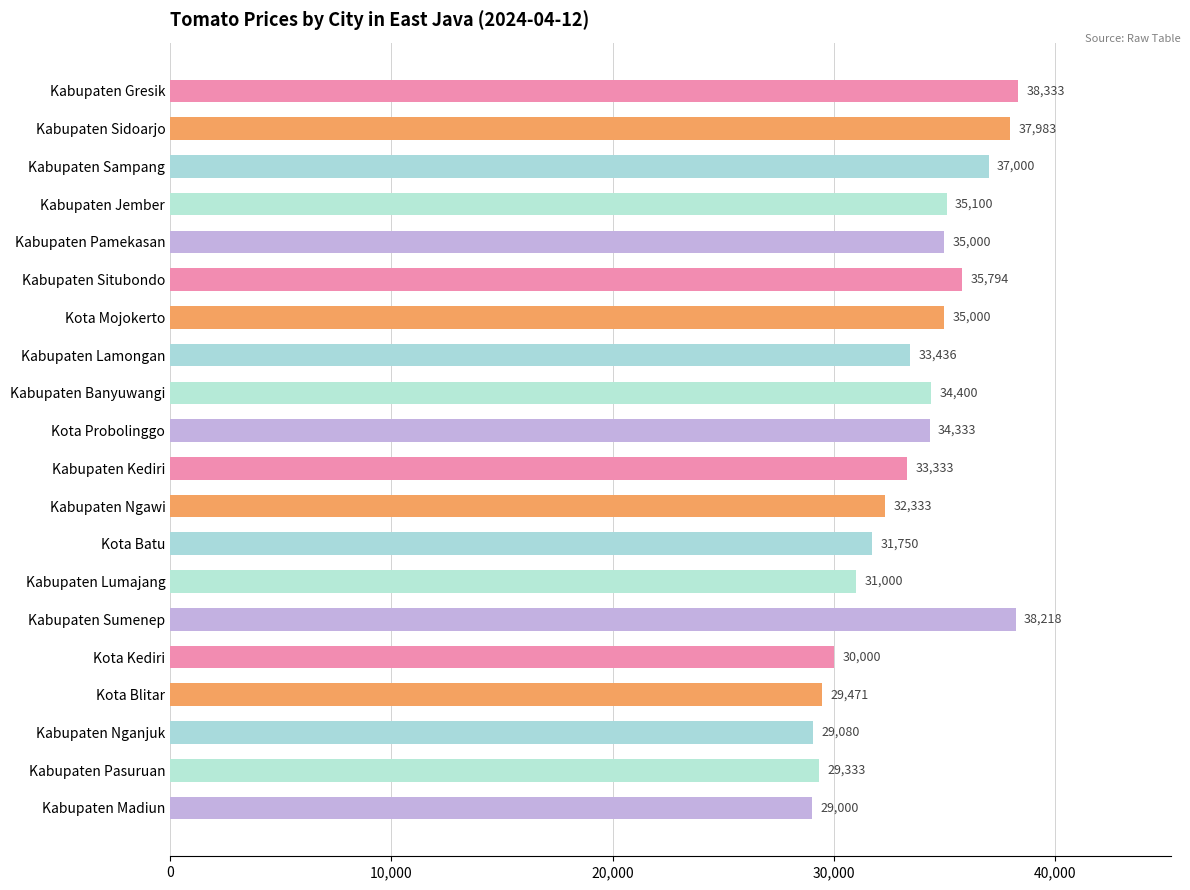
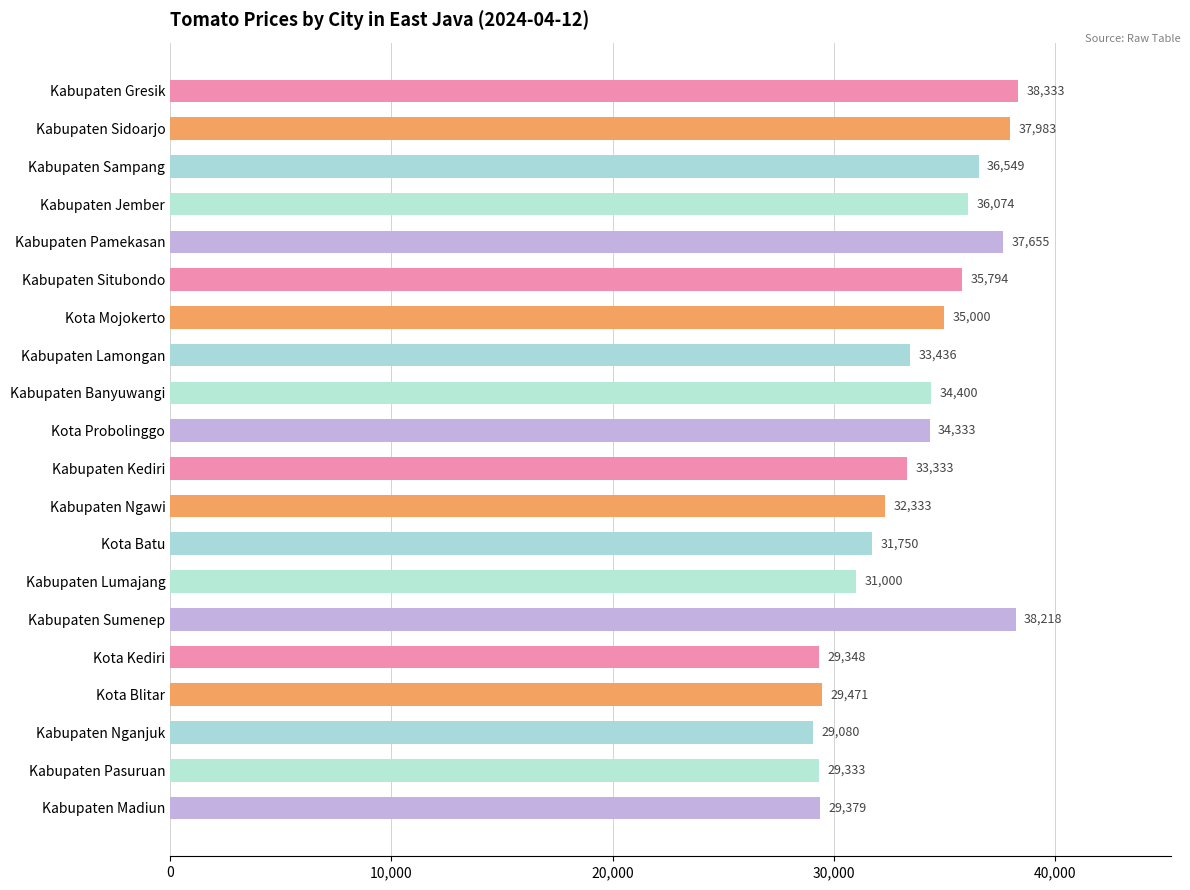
  {
    "Kabupaten Gresik": "38,333",
    "Kabupaten Sidoarjo": "37,983",
-   "Kabupaten Sampang": "37,000",
-   "Kabupaten Jember": "35,100",
-   "Kabupaten Pamekasan": "35,000",
+   "Kabupaten Sampang": "36,549",
+   "Kabupaten Jember": "36,074",
+   "Kabupaten Pamekasan": "37,655",
    "Kabupaten Situbondo": "35,794",
    "Kota Mojokerto": "35,000",
    "Kabupaten Lamongan": "33,436",
    "Kabupaten Banyuwangi": "34,400",
    "Kota Probolinggo": "34,333",
    "Kabupaten Kediri": "33,333",
    "Kabupaten Ngawi": "32,333",
    "Kota Batu": "31,750",
    "Kabupaten Lumajang": "31,000",
    "Kabupaten Sumenep": "38,218",
-   "Kota Kediri": "30,000",
+   "Kota Kediri": "29,348",
    "Kota Blitar": "29,471",
    "Kabupaten Nganjuk": "29,080",
    "Kabupaten Pasuruan": "29,333",
-   "Kabupaten Madiun": "29,000"
+   "Kabupaten Madiun": "29,379"
  }
